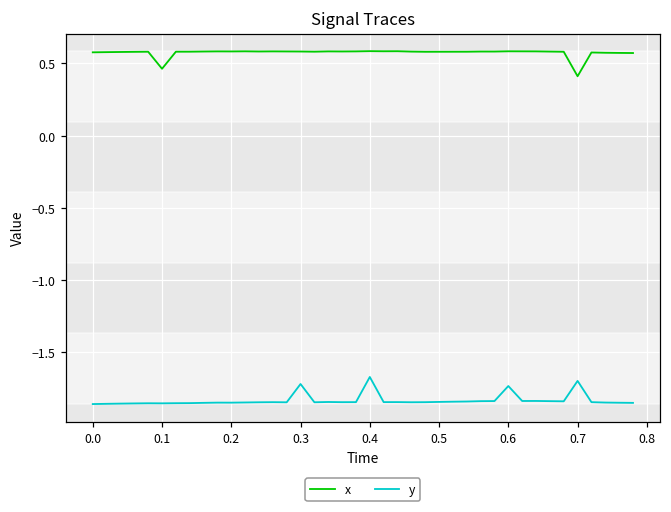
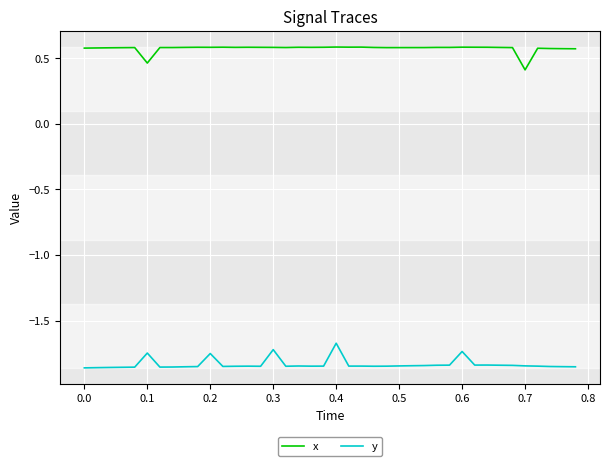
  {
    "x": {
      "0.0": 0.58,
      "0.1": 0.46,
      "0.2": 0.58,
      "0.3": 0.58,
      "0.4": 0.58,
      "0.5": 0.58,
      "0.6": 0.58,
      "0.7": 0.41
    },
    "y": {
      "0.0": -1.86,
-     "0.1": -1.86,
-     "0.2": -1.85,
+     "0.1": -1.75,
+     "0.2": -1.75,
      "0.3": -1.72,
      "0.4": -1.67,
      "0.5": -1.85,
      "0.6": -1.74,
-     "0.7": -1.70
+     "0.7": -1.85
    }
  }
